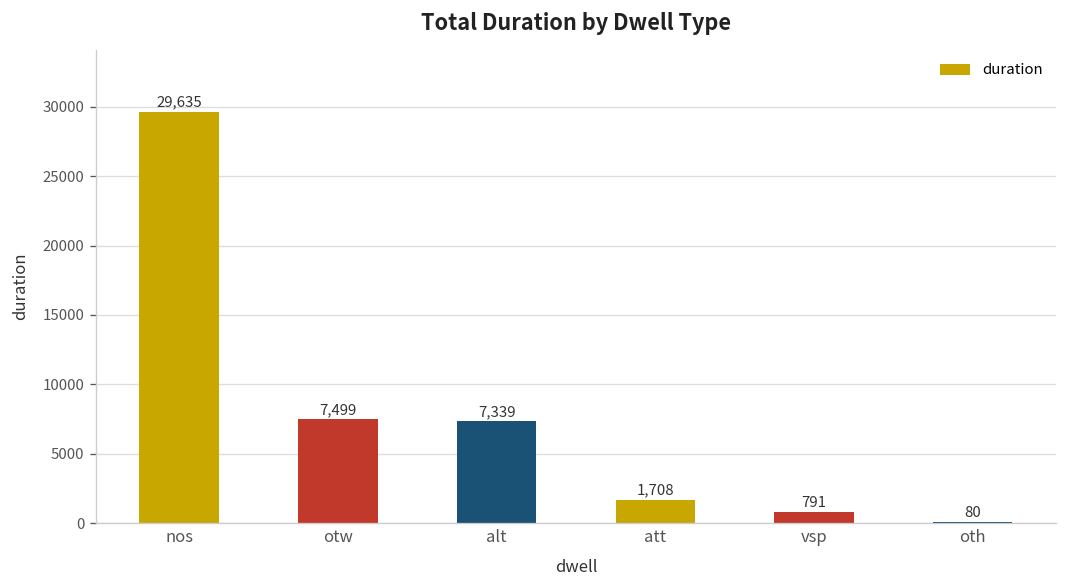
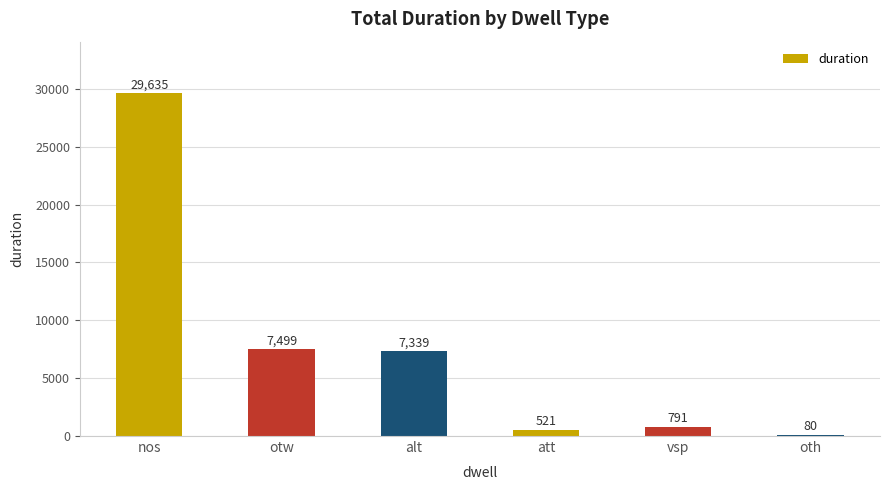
  {
    "nos": "29,635",
    "otw": "7,499",
    "alt": "7,339",
-   "att": "1,708",
+   "att": "521",
    "vsp": "791",
    "oth": "80"
  }
